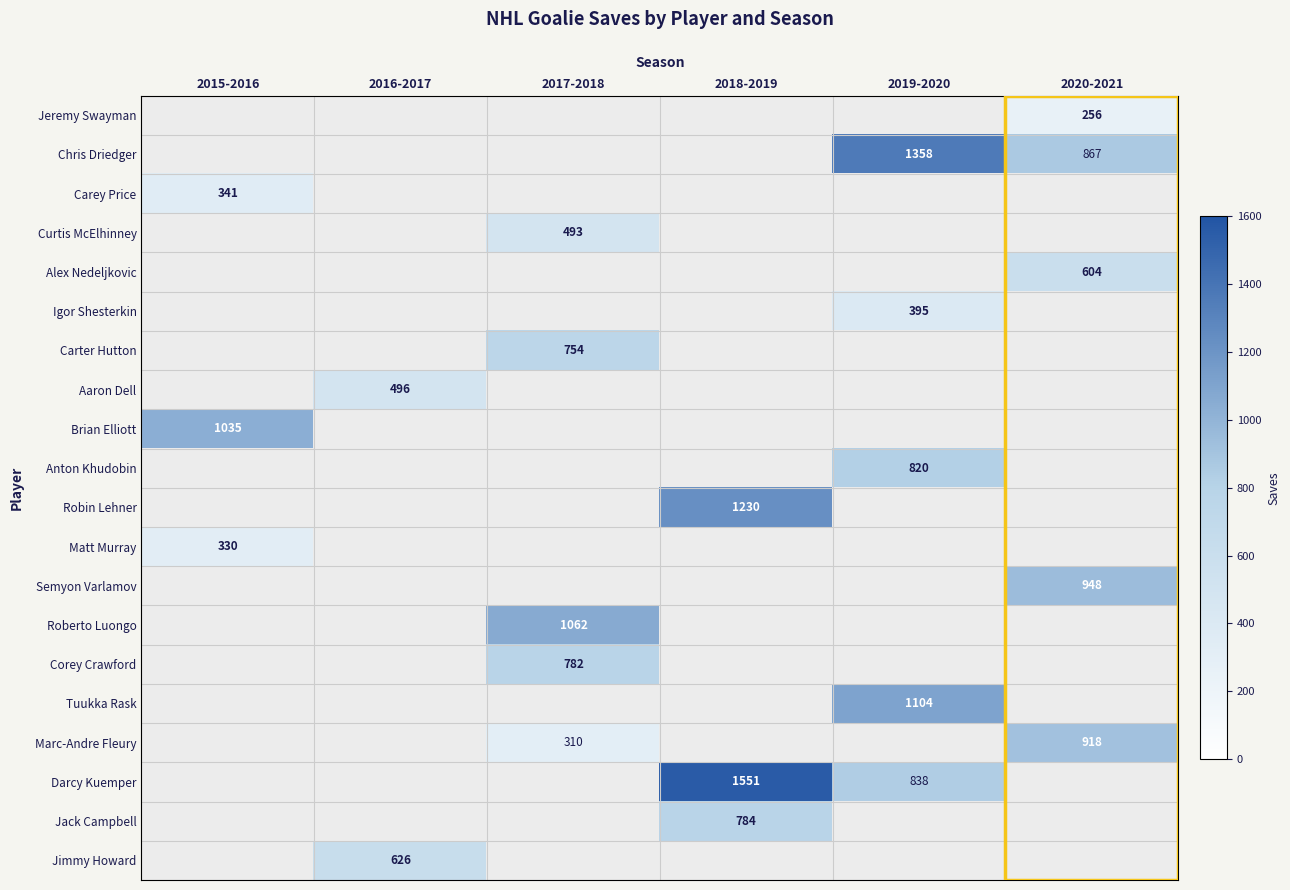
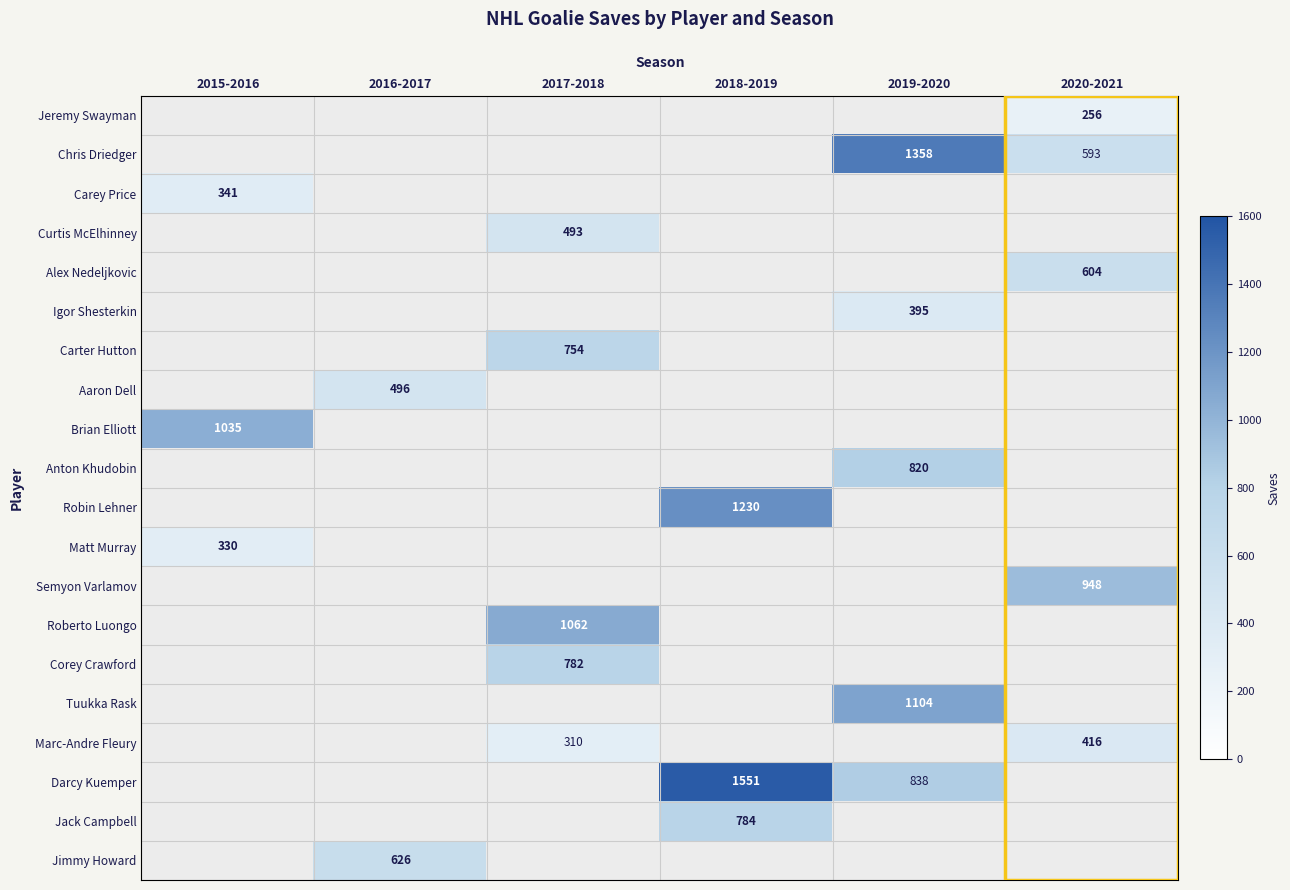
  {
    "Jeremy Swayman": {
      "2020-2021": 256
    },
    "Chris Driedger": {
      "2019-2020": 1358,
-     "2020-2021": 867
+     "2020-2021": 593
    },
    "Carey Price": {
      "2015-2016": 341
    },
    "Curtis McElhinney": {
      "2017-2018": 493
    },
    "Alex Nedeljkovic": {
      "2020-2021": 604
    },
    "Igor Shesterkin": {
      "2019-2020": 395
    },
    "Carter Hutton": {
      "2017-2018": 754
    },
    "Aaron Dell": {
      "2016-2017": 496
    },
    "Brian Elliott": {
      "2015-2016": 1035
    },
    "Anton Khudobin": {
      "2019-2020": 820
    },
    "Robin Lehner": {
      "2018-2019": 1230
    },
    "Matt Murray": {
      "2015-2016": 330
    },
    "Semyon Varlamov": {
      "2020-2021": 948
    },
    "Roberto Luongo": {
      "2017-2018": 1062
    },
    "Corey Crawford": {
      "2017-2018": 782
    },
    "Tuukka Rask": {
      "2019-2020": 1104
    },
    "Marc-Andre Fleury": {
      "2017-2018": 310,
-     "2020-2021": 918
+     "2020-2021": 416
    },
    "Darcy Kuemper": {
      "2018-2019": 1551,
      "2019-2020": 838
    },
    "Jack Campbell": {
      "2018-2019": 784
    },
    "Jimmy Howard": {
      "2016-2017": 626
    }
  }
